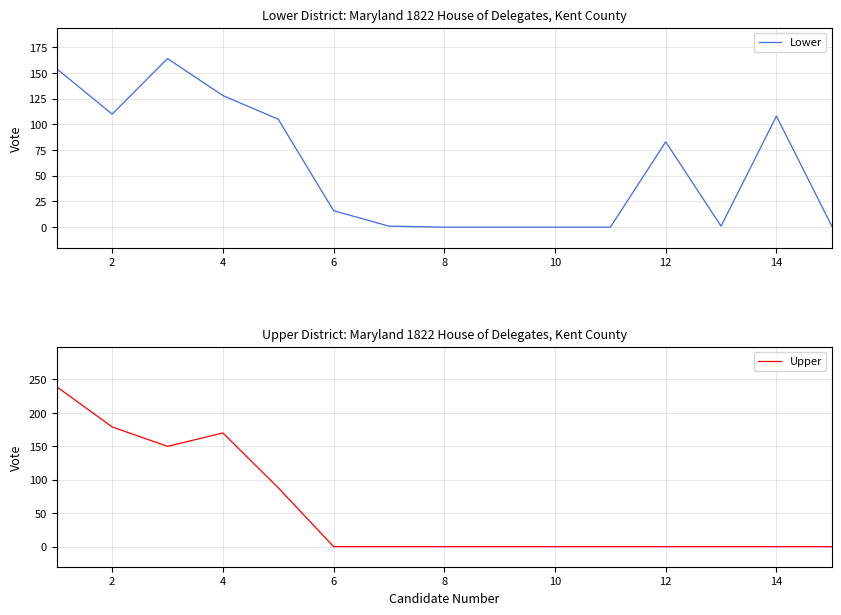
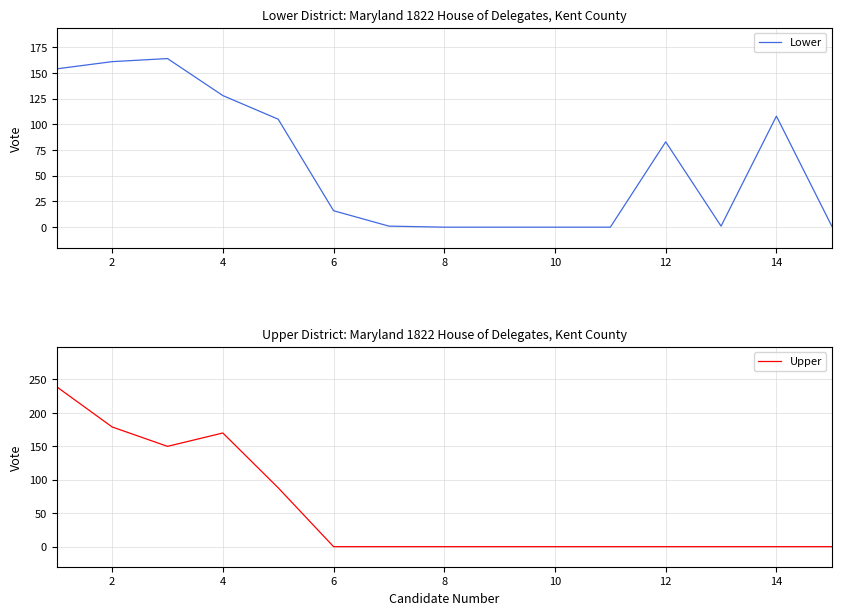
  {
    "Lower District: Maryland 1822 House of Delegates, Kent County": {
-     "2": 110,
+     "2": 161,
      "4": 128,
      "6": 16,
      "8": 0,
      "10": 0,
      "12": 83,
      "14": 108
    },
    "Upper District: Maryland 1822 House of Delegates, Kent County": {
      "2": 180,
      "4": 170,
      "6": 0,
      "8": 0,
      "10": 0,
      "12": 0,
      "14": 0
    }
  }
